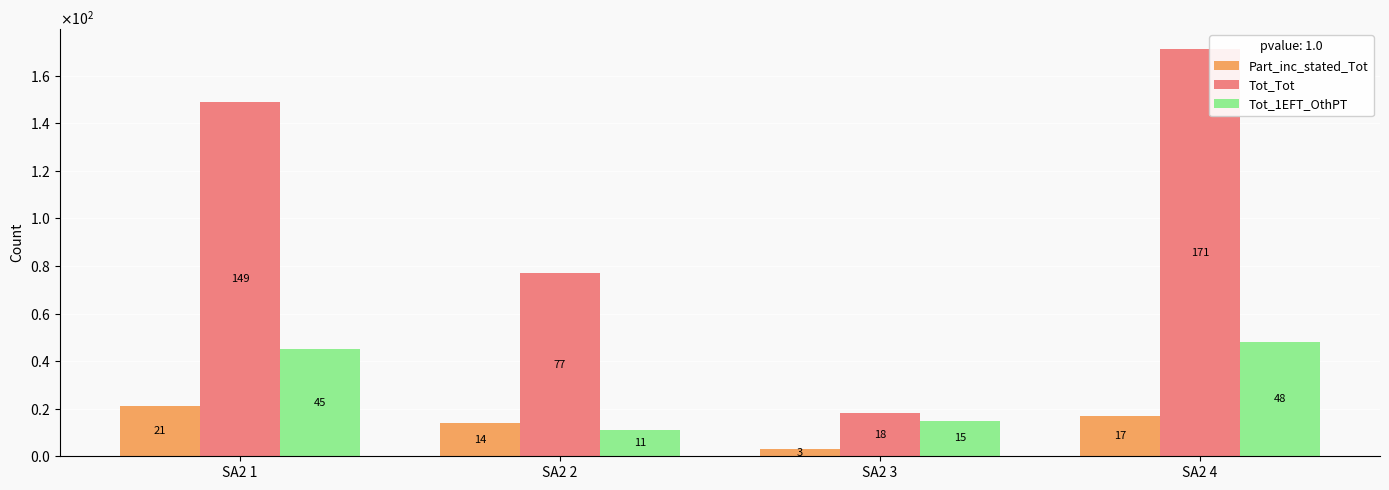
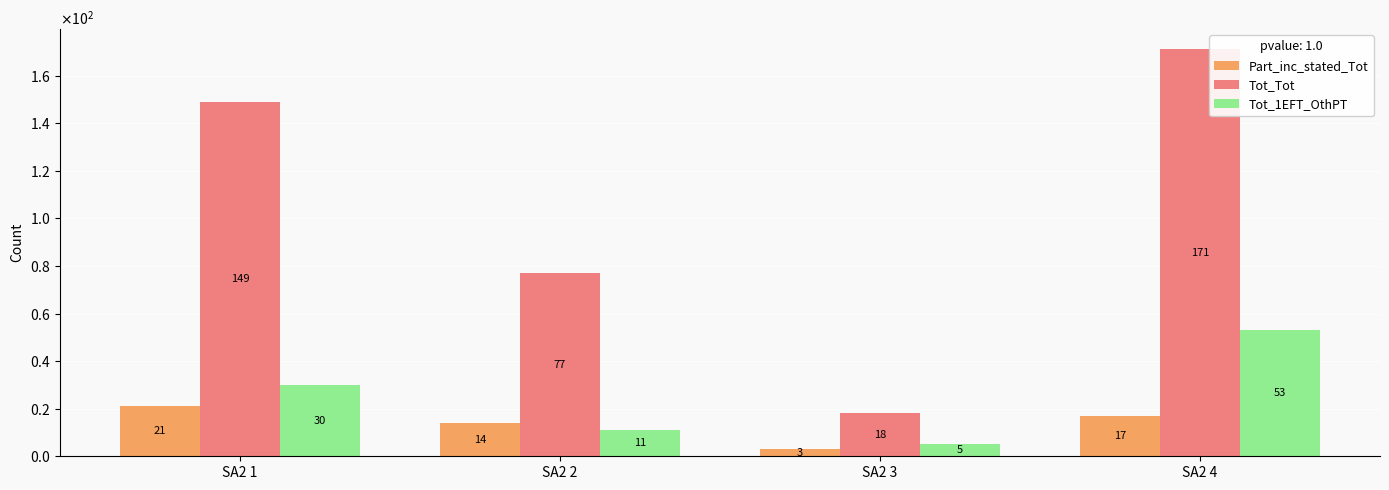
  {
    "Tot_1EFT_OthPT": {
-     "SA2 1": 45,
+     "SA2 1": 30,
      "SA2 2": 11,
-     "SA2 3": 15,
-     "SA2 4": 48
+     "SA2 3": 5,
+     "SA2 4": 53
    }
  }
